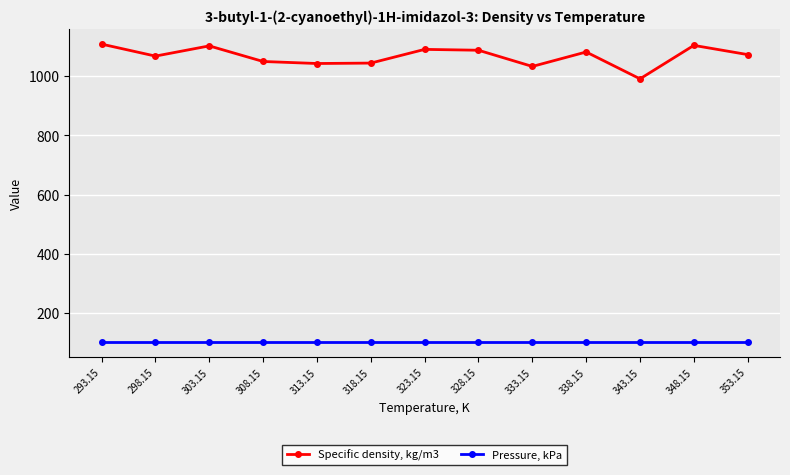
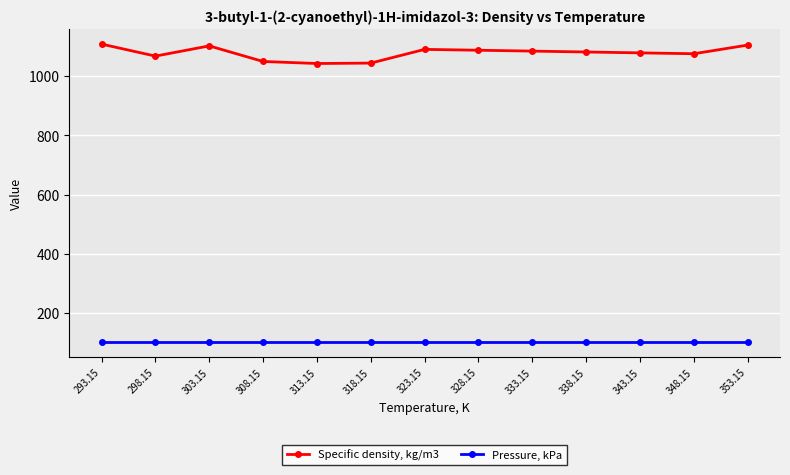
  {
    "Specific density, kg/m3": {
      "293.15": 1110,
      "298.15": 1070,
      "303.15": 1100,
      "308.15": 1050,
      "313.15": 1040,
      "318.15": 1040,
      "323.15": 1090,
      "328.15": 1090,
-     "333.15": 1030,
+     "333.15": 1080,
      "338.15": 1080,
-     "343.15": 990,
-     "348.15": 1100,
-     "353.15": 1070
+     "343.15": 1080,
+     "348.15": 1080,
+     "353.15": 1110
    },
    "Pressure, kPa": {
      "293.15": 100,
      "298.15": 100,
      "303.15": 100,
      "308.15": 100,
      "313.15": 100,
      "318.15": 100,
      "323.15": 100,
      "328.15": 100,
      "333.15": 100,
      "338.15": 100,
      "343.15": 100,
      "348.15": 100,
      "353.15": 100
    }
  }
